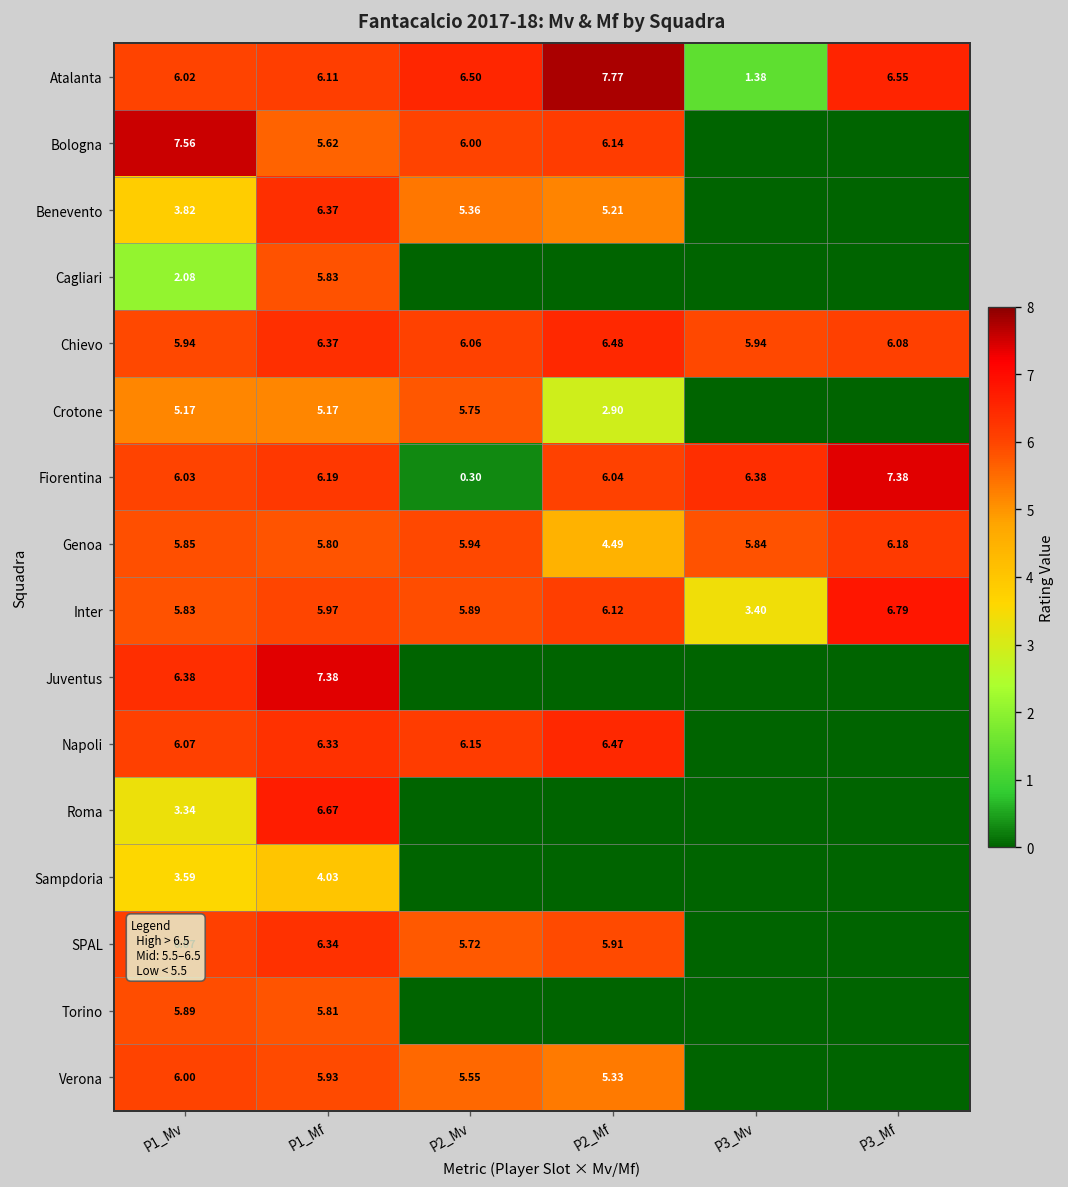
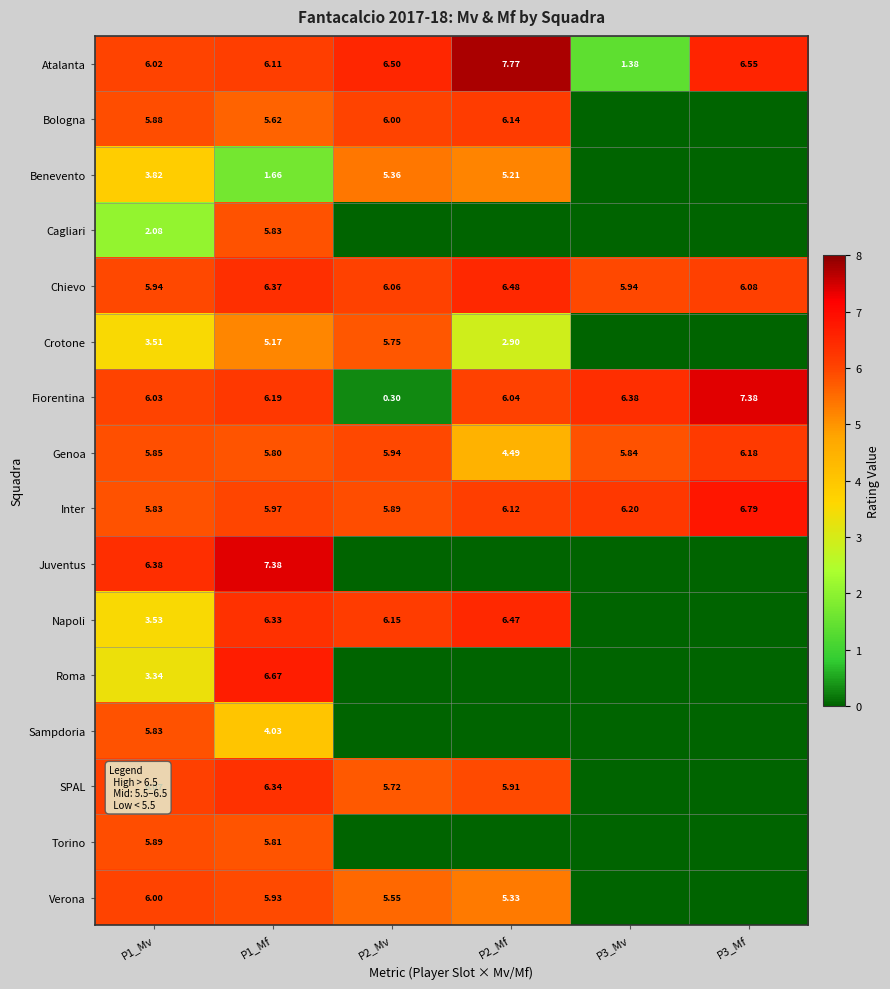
  {
    "Atalanta": {
      "P1_Mv": 6.02,
      "P1_Mf": 6.11,
      "P2_Mv": 6.50,
      "P2_Mf": 7.77,
      "P3_Mv": 1.38,
      "P3_Mf": 6.55
    },
    "Bologna": {
-     "P1_Mv": 7.56,
+     "P1_Mv": 5.88,
      "P1_Mf": 5.62,
      "P2_Mv": 6.00,
      "P2_Mf": 6.14
    },
    "Benevento": {
      "P1_Mv": 3.82,
-     "P1_Mf": 6.37,
+     "P1_Mf": 1.66,
      "P2_Mv": 5.36,
      "P2_Mf": 5.21
    },
    "Cagliari": {
      "P1_Mv": 2.08,
      "P1_Mf": 5.83
    },
    "Chievo": {
      "P1_Mv": 5.94,
      "P1_Mf": 6.37,
      "P2_Mv": 6.06,
      "P2_Mf": 6.48,
      "P3_Mv": 5.94,
      "P3_Mf": 6.08
    },
    "Crotone": {
-     "P1_Mv": 5.17,
+     "P1_Mv": 3.51,
      "P1_Mf": 5.17,
      "P2_Mv": 5.75,
      "P2_Mf": 2.90
    },
    "Fiorentina": {
      "P1_Mv": 6.03,
      "P1_Mf": 6.19,
      "P2_Mv": 0.30,
      "P2_Mf": 6.04,
      "P3_Mv": 6.38,
      "P3_Mf": 7.38
    },
    "Genoa": {
      "P1_Mv": 5.85,
      "P1_Mf": 5.80,
      "P2_Mv": 5.94,
      "P2_Mf": 4.49,
      "P3_Mv": 5.84,
      "P3_Mf": 6.18
    },
    "Inter": {
      "P1_Mv": 5.83,
      "P1_Mf": 5.97,
      "P2_Mv": 5.89,
      "P2_Mf": 6.12,
-     "P3_Mv": 3.40,
+     "P3_Mv": 6.20,
      "P3_Mf": 6.79
    },
    "Juventus": {
      "P1_Mv": 6.38,
      "P1_Mf": 7.38
    },
    "Napoli": {
-     "P1_Mv": 6.07,
+     "P1_Mv": 3.53,
      "P1_Mf": 6.33,
      "P2_Mv": 6.15,
      "P2_Mf": 6.47
    },
    "Roma": {
      "P1_Mv": 3.34,
      "P1_Mf": 6.67
    },
    "Sampdoria": {
-     "P1_Mv": 3.59,
+     "P1_Mv": 5.83,
      "P1_Mf": 4.03
    },
    "SPAL": {
      "P1_Mf": 6.34,
      "P2_Mv": 5.72,
      "P2_Mf": 5.91
    },
    "Torino": {
      "P1_Mv": 5.89,
      "P1_Mf": 5.81
    },
    "Verona": {
      "P1_Mv": 6.00,
      "P1_Mf": 5.93,
      "P2_Mv": 5.55,
      "P2_Mf": 5.33
    }
  }
